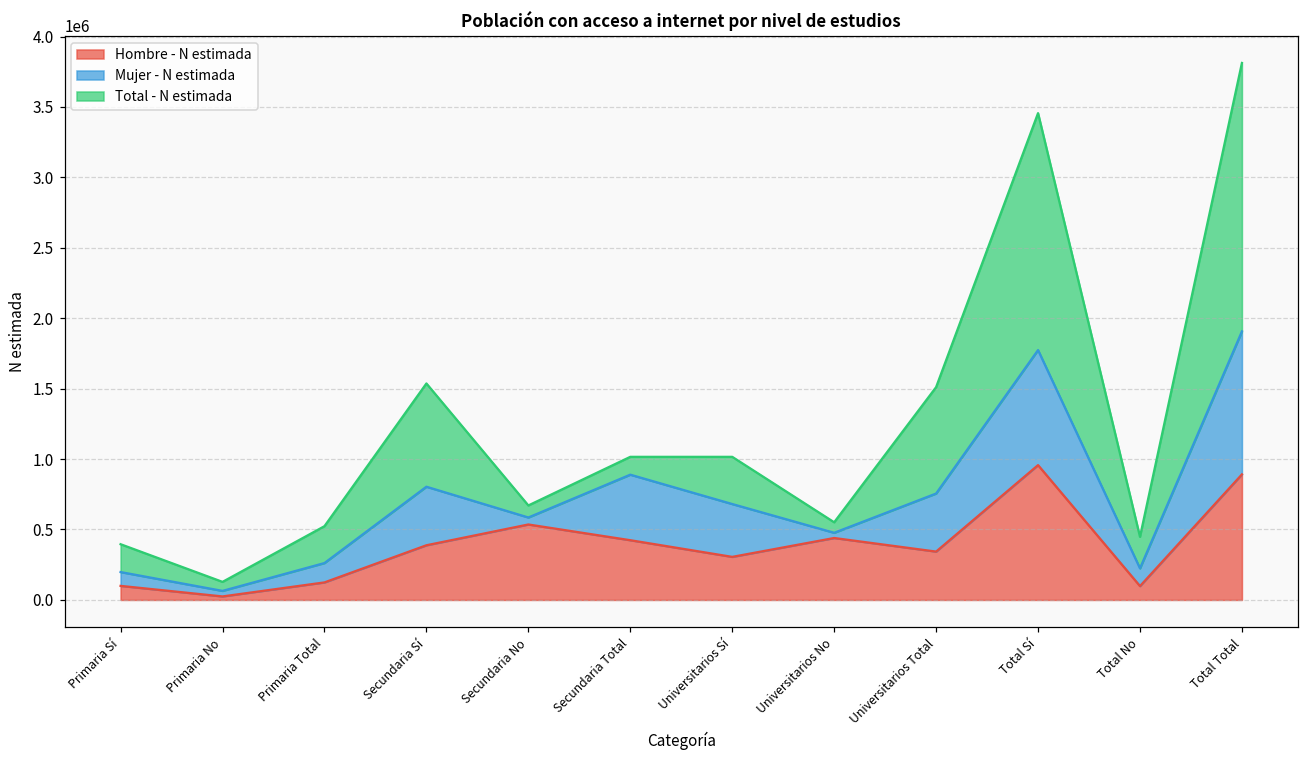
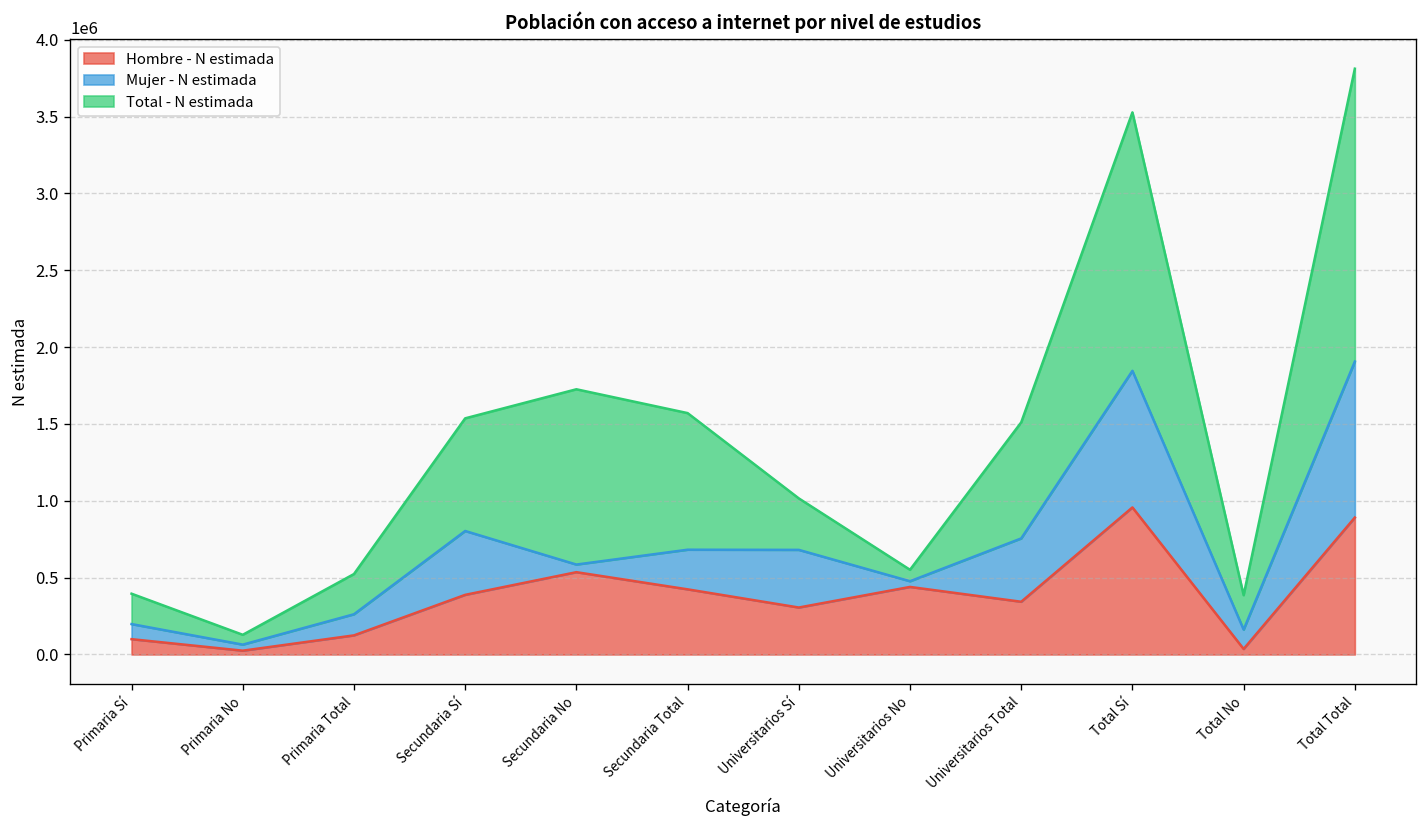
  {
    "Hombre - N estimada": {
      "Primaria Sí": 100000,
      "Primaria No": 20000,
      "Primaria Total": 120000,
      "Secundaria Sí": 390000,
      "Secundaria No": 540000,
      "Secundaria Total": 420000,
      "Universitarios Sí": 310000,
      "Universitarios No": 440000,
      "Universitarios Total": 340000,
      "Total Sí": 960000,
-     "Total No": 100000,
+     "Total No": 40000,
      "Total Total": 890000
    },
    "Mujer - N estimada": {
      "Primaria Sí": 100000,
      "Primaria No": 40000,
      "Primaria Total": 140000,
      "Secundaria Sí": 420000,
      "Secundaria No": 50000,
-     "Secundaria Total": 470000,
+     "Secundaria Total": 260000,
      "Universitarios Sí": 380000,
      "Universitarios No": 40000,
      "Universitarios Total": 410000,
-     "Total Sí": 820000,
+     "Total Sí": 890000,
      "Total No": 130000,
      "Total Total": 1010000
    },
    "Total - N estimada": {
      "Primaria Sí": 200000,
      "Primaria No": 60000,
      "Primaria Total": 260000,
      "Secundaria Sí": 730000,
-     "Secundaria No": 90000,
-     "Secundaria Total": 130000,
+     "Secundaria No": 1140000,
+     "Secundaria Total": 890000,
      "Universitarios Sí": 340000,
      "Universitarios No": 70000,
      "Universitarios Total": 760000,
      "Total Sí": 1680000,
      "Total No": 220000,
      "Total Total": 1910000
    }
  }
